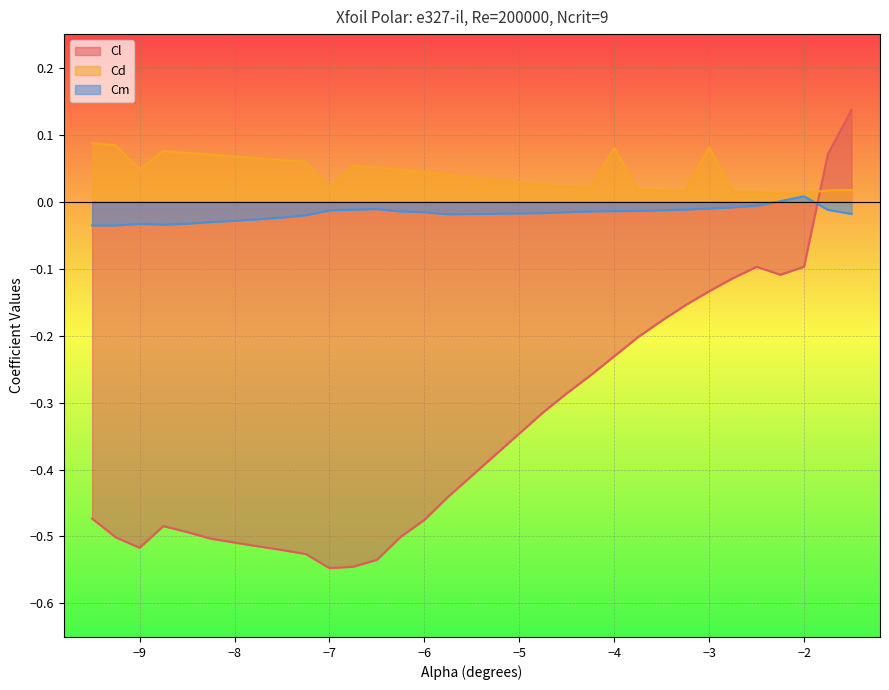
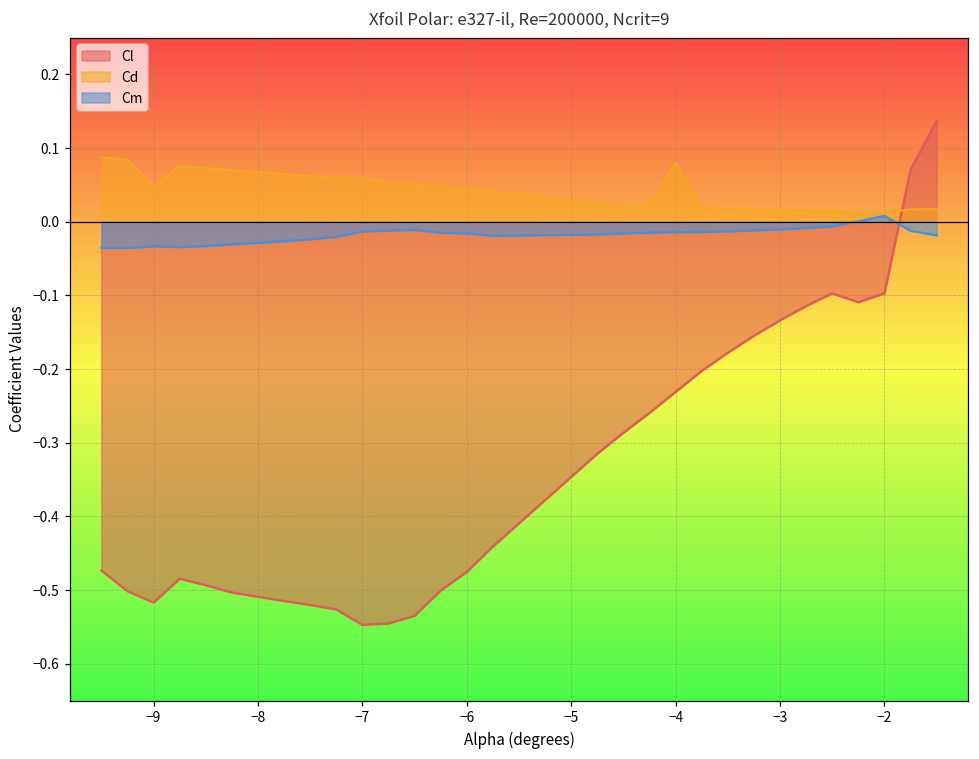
  {
    "Cd": {
      "−9": 0.05,
      "−8": 0.07,
-     "−7": 0.02,
+     "−7": 0.06,
      "−6": 0.04,
      "−4": 0.08,
-     "−3": 0.08,
+     "−3": 0.02,
      "−2": 0.01
    }
  }
